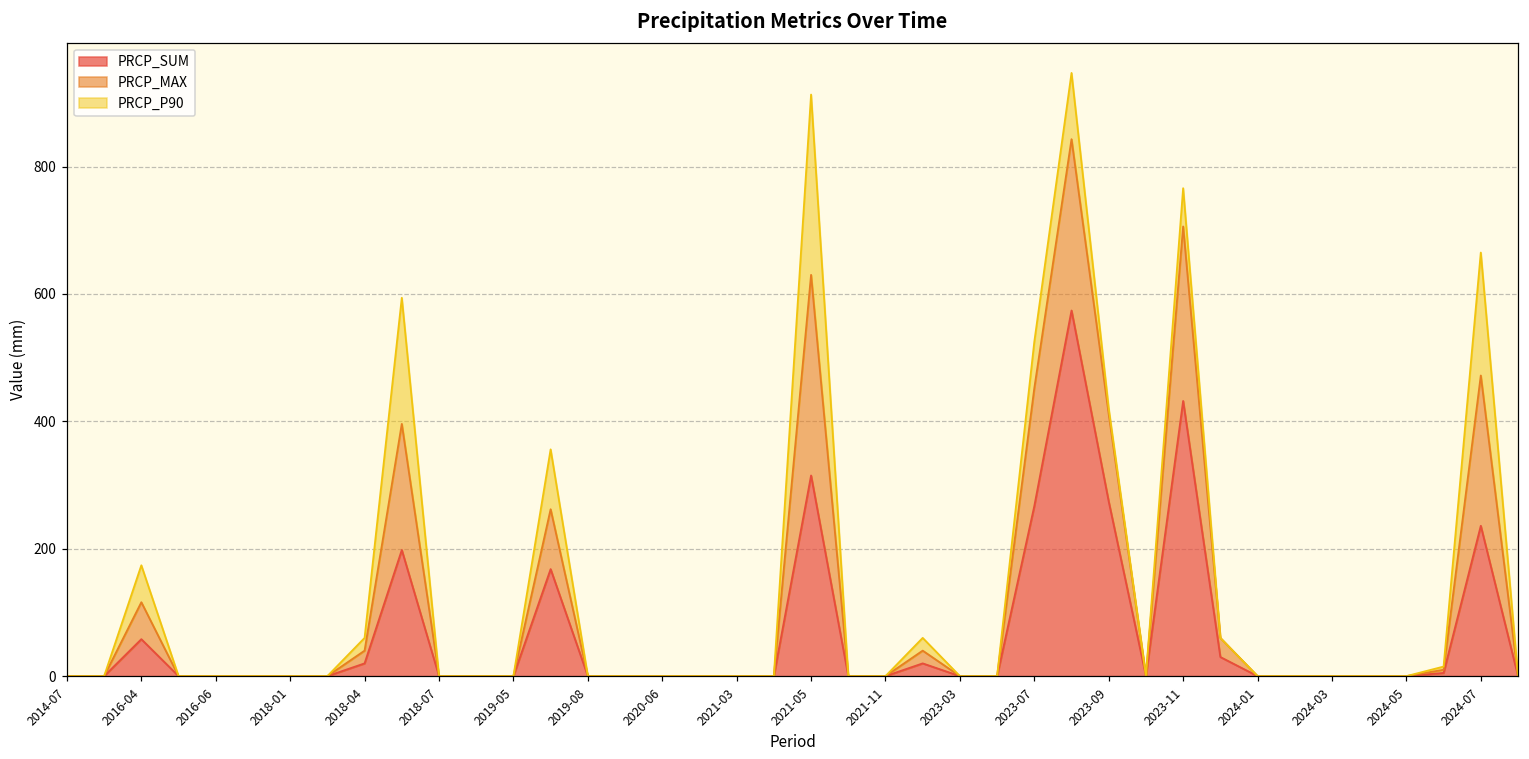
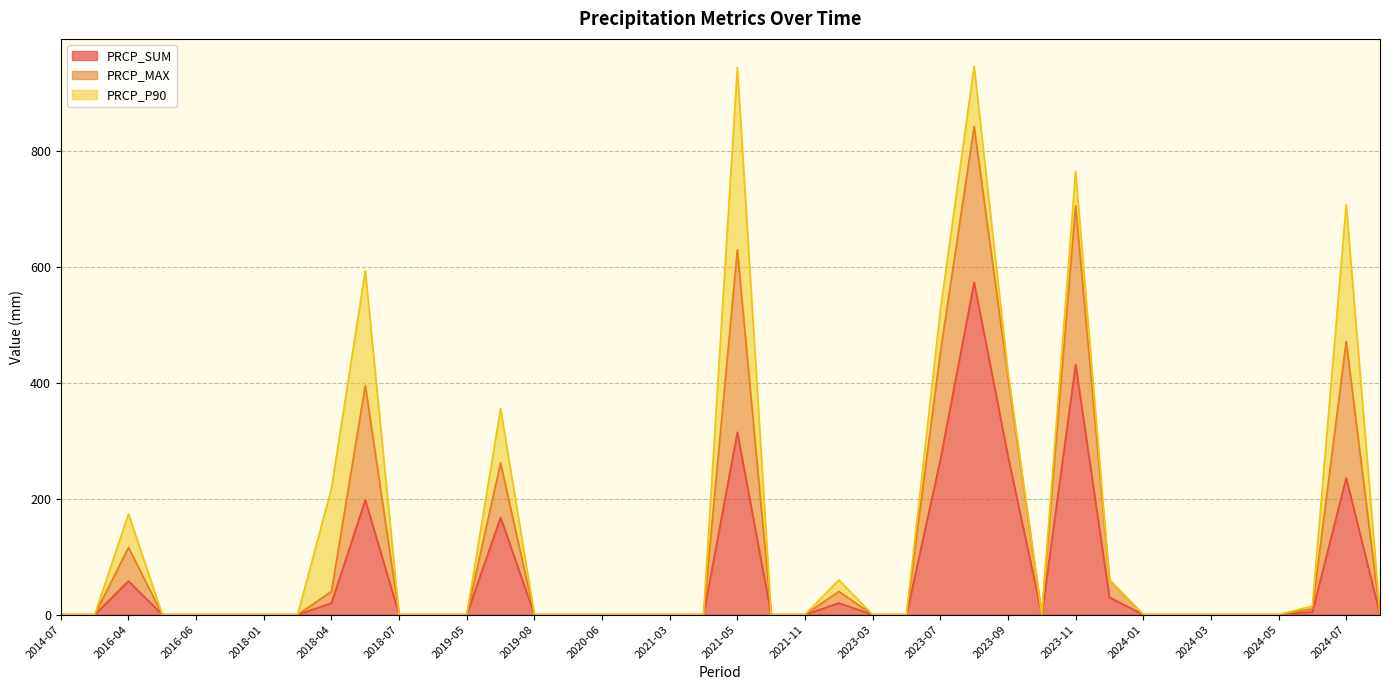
  {
    "PRCP_P90": {
      "2016-04": 60,
-     "2018-04": 20,
-     "2021-05": 280,
+     "2018-04": 180,
+     "2021-05": 320,
      "2023-07": 70,
      "2023-09": 10,
      "2023-11": 60,
-     "2024-07": 190
+     "2024-07": 240
    }
  }
